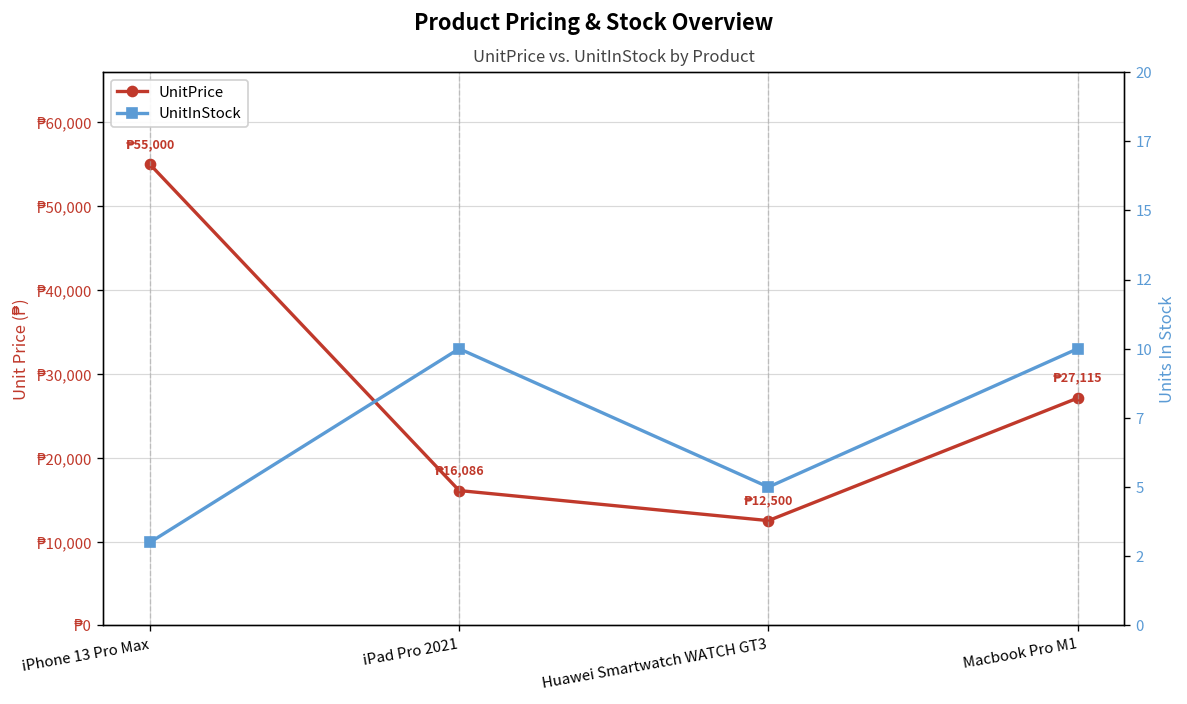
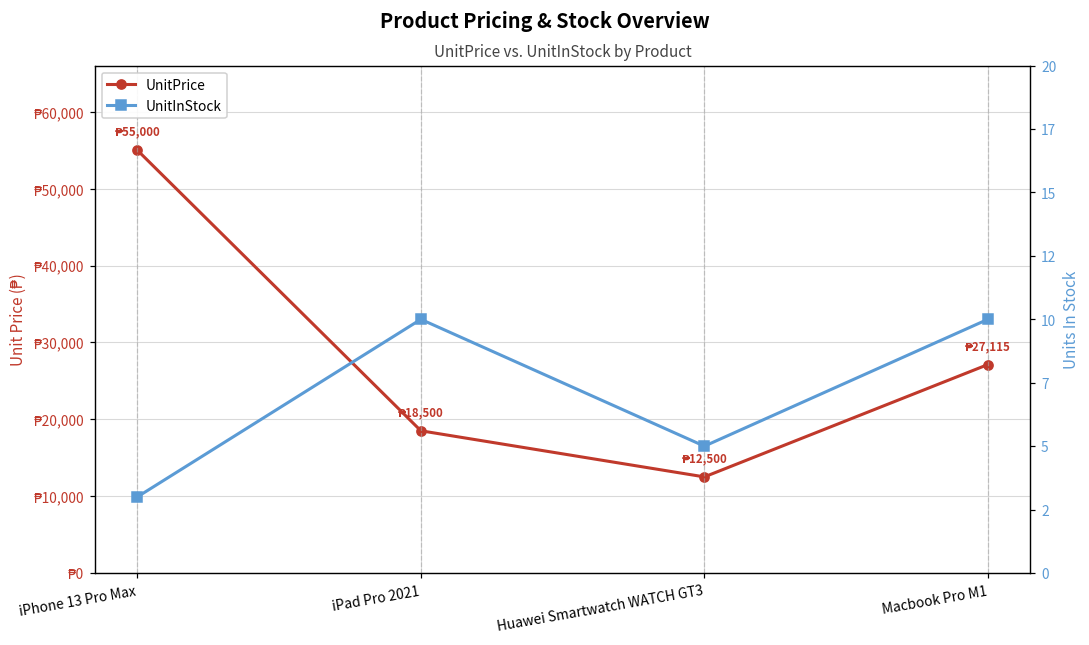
  {
    "UnitPrice": {
      "iPhone 13 Pro Max": "55,000",
-     "iPad Pro 2021": "16,086",
+     "iPad Pro 2021": "18,500",
      "Huawei Smartwatch WATCH GT3": "12,500",
      "Macbook Pro M1": "27,115"
    }
  }
